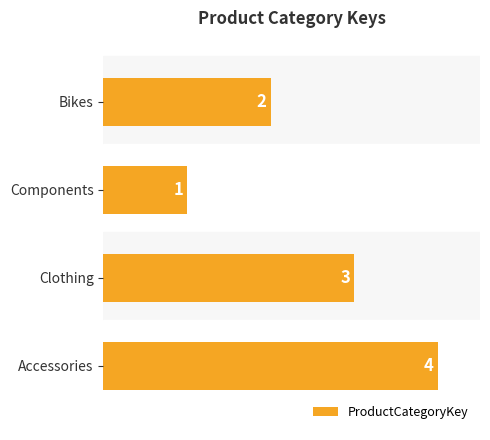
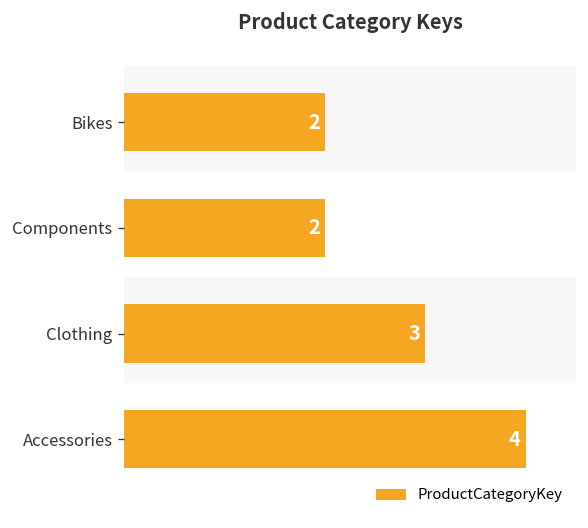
  {
    "Bikes": 2,
-   "Components": 1,
+   "Components": 2,
    "Clothing": 3,
    "Accessories": 4
  }
